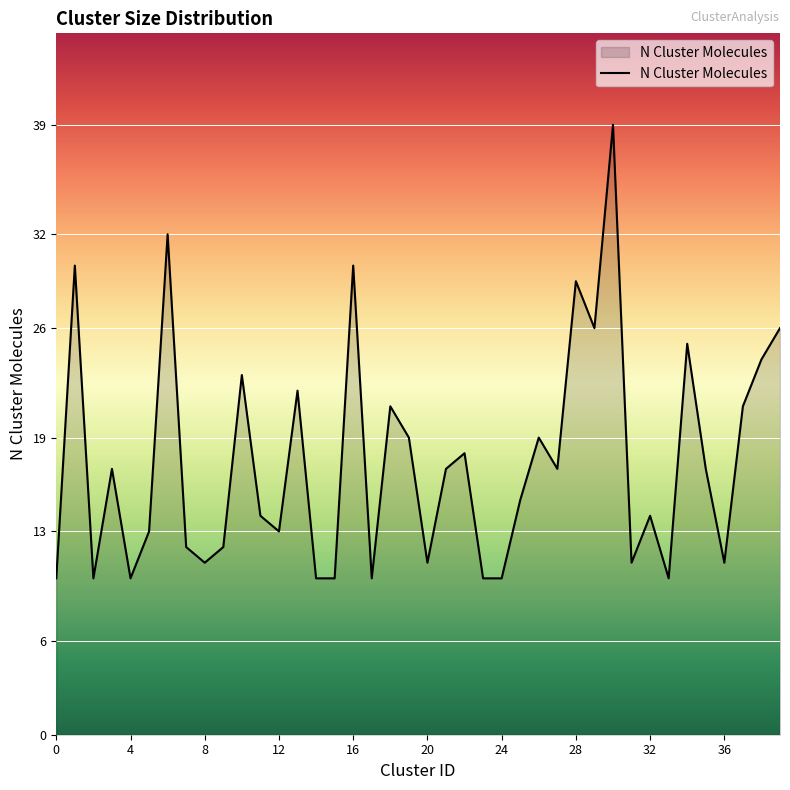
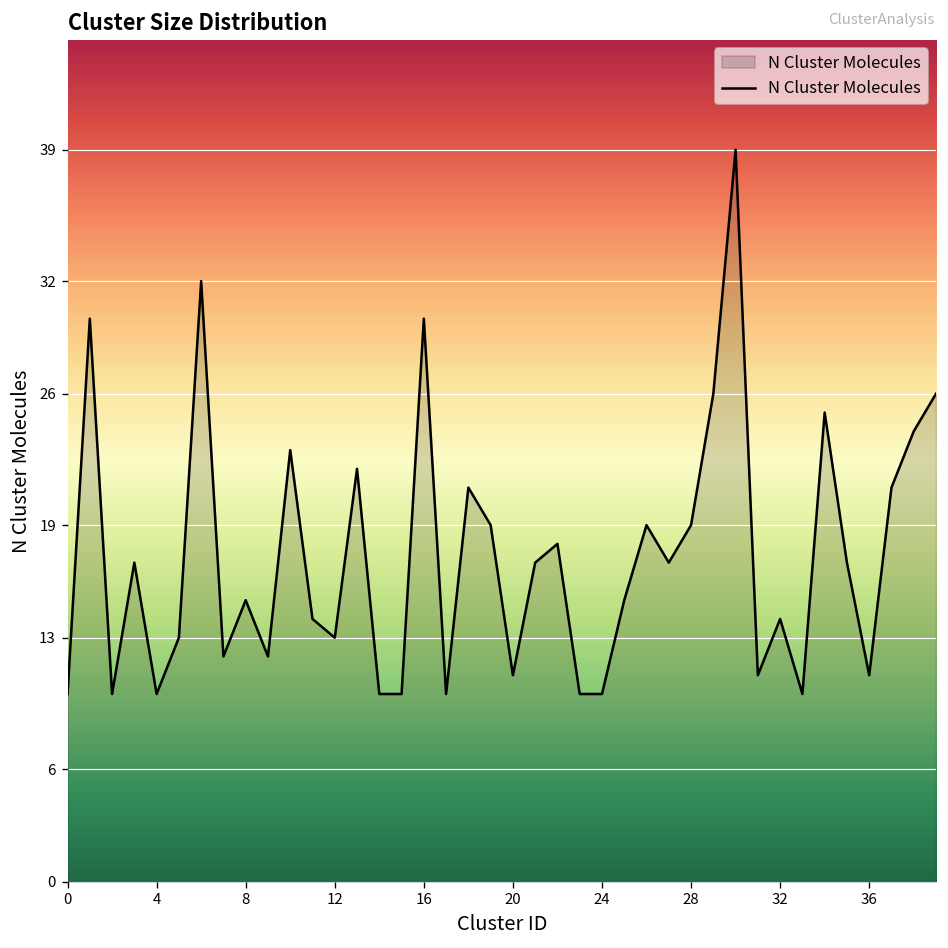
  {
    "0": 10,
    "4": 10,
-   "8": 11,
+   "8": 15,
    "12": 13,
    "16": 30,
    "20": 11,
    "24": 10,
-   "28": 29,
+   "28": 19,
    "32": 14,
    "36": 11
  }
